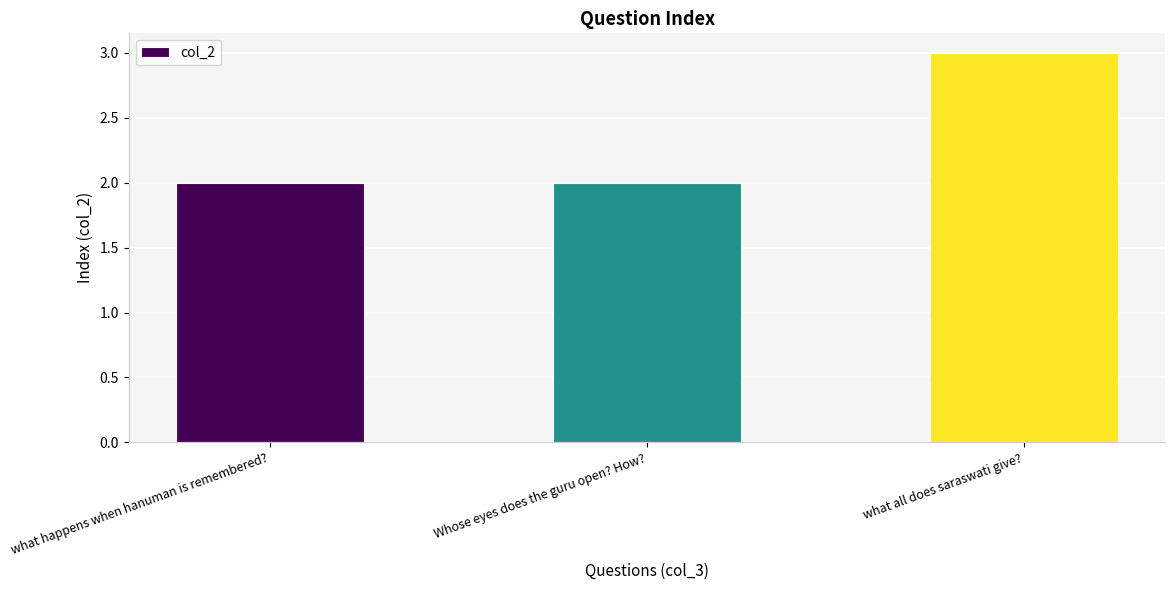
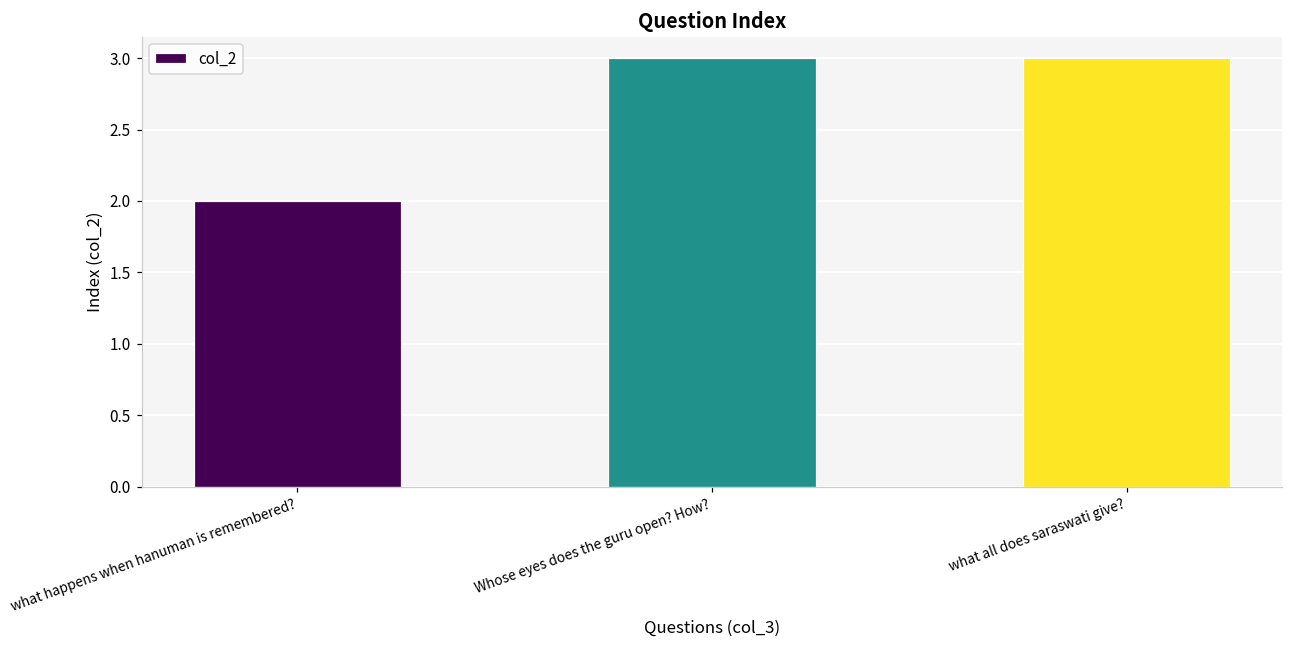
  {
    "what happens when hanuman is remembered?": 2,
-   "Whose eyes does the guru open? How?": 2,
+   "Whose eyes does the guru open? How?": 3,
    "what all does saraswati give?": 3
  }
